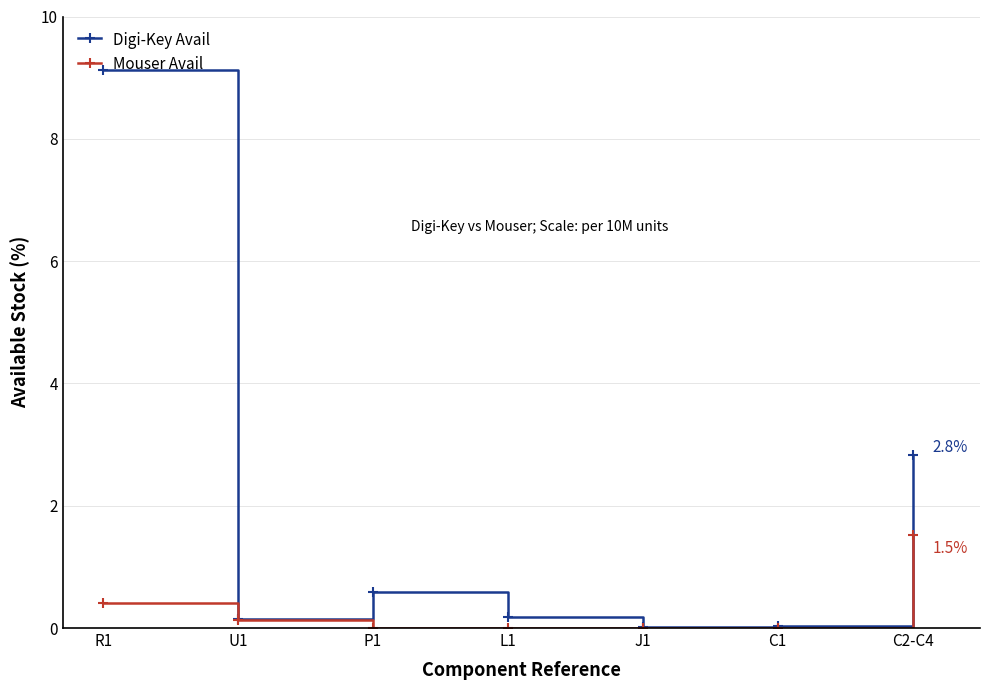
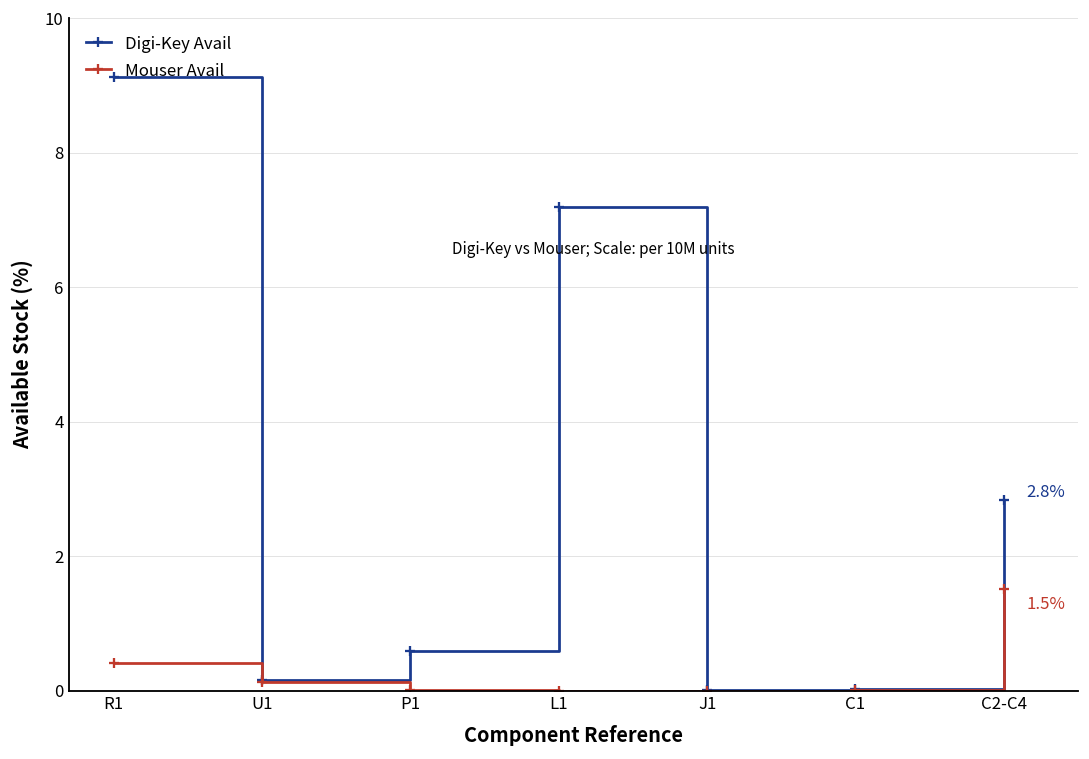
  {
    "Digi-Key Avail": {
      "R1": "9.1",
      "P1": "0.6",
-     "L1": "0.2"
+     "L1": "7.2"
    },
    "Mouser Avail": {
      "C2-C4": "1.5%"
    }
  }
